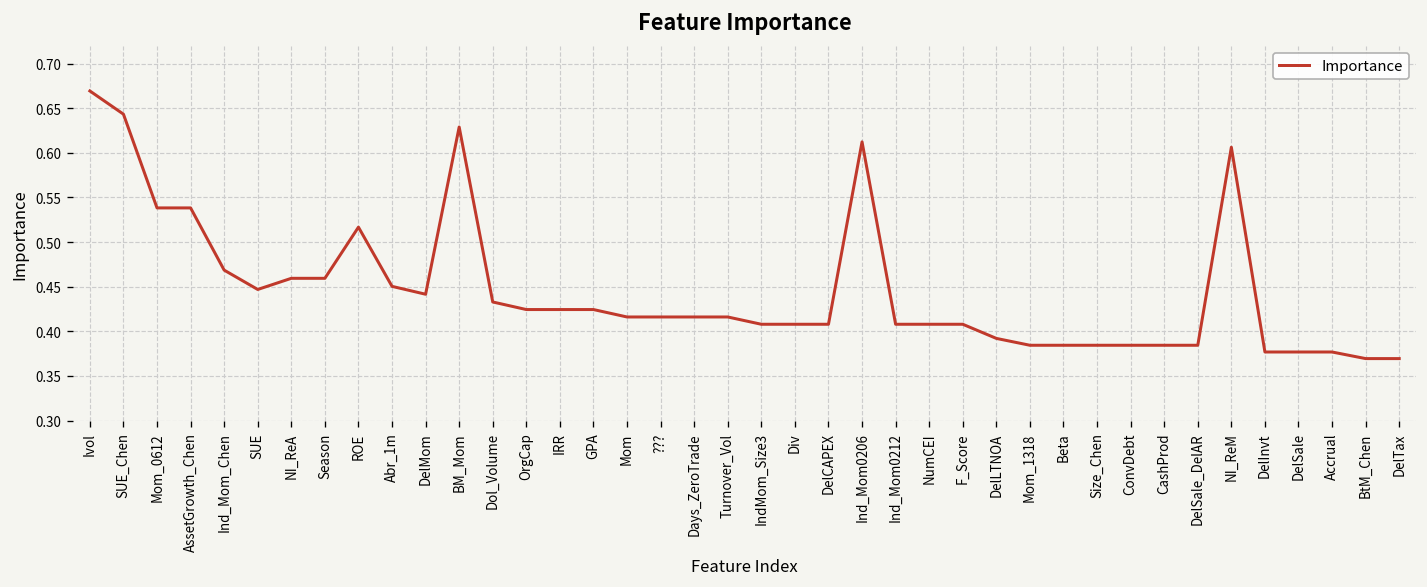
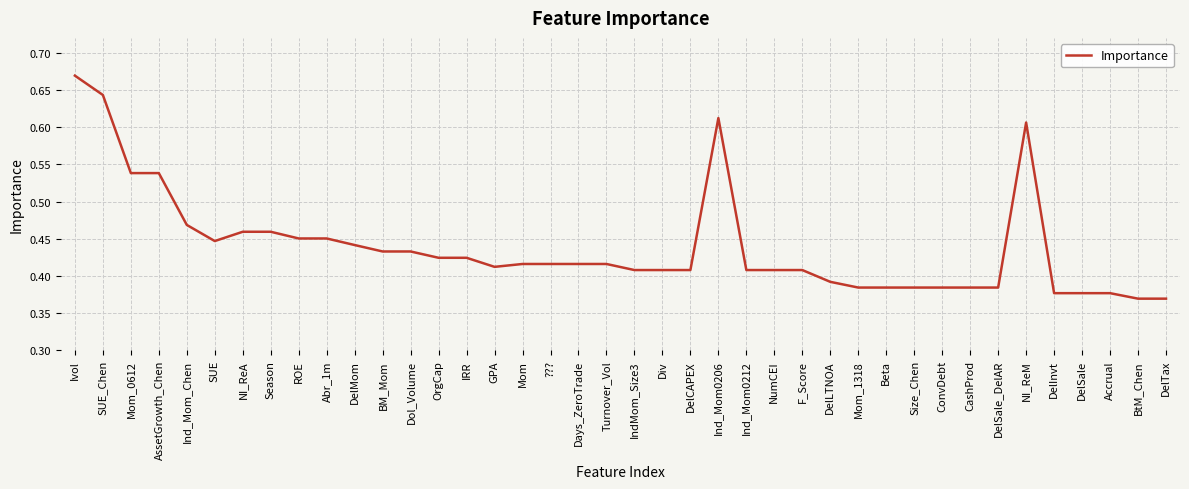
  {
    "Ivol": 0.67,
    "SUE_Chen": 0.64,
    "Mom_0612": 0.54,
    "AssetGrowth_Chen": 0.54,
    "Ind_Mom_Chen": 0.47,
    "SUE": 0.45,
    "NI_ReA": 0.46,
    "Season": 0.46,
-   "ROE": 0.52,
+   "ROE": 0.45,
    "Abr_1m": 0.45,
    "DelMom": 0.44,
-   "BM_Mom": 0.63,
+   "BM_Mom": 0.43,
    "Dol_Volume": 0.43,
    "OrgCap": 0.42,
    "IRR": 0.42,
-   "GPA": 0.42,
+   "GPA": 0.41,
    "Mom": 0.42,
    "???": 0.42,
    "Days_ZeroTrade": 0.42,
    "Turnover_Vol": 0.42,
    "IndMom_Size3": 0.41,
    "Div": 0.41,
    "DelCAPEX": 0.41,
    "Ind_Mom0206": 0.61,
    "Ind_Mom0212": 0.41,
    "NumCEI": 0.41,
    "F_Score": 0.41,
    "DelLTNOA": 0.39,
    "Mom_1318": 0.38,
    "Beta": 0.38,
    "Size_Chen": 0.38,
    "ConvDebt": 0.38,
    "CashProd": 0.38,
    "DelSale_DelAR": 0.38,
    "NI_ReM": 0.61,
    "DelInvt": 0.38,
    "DelSale": 0.38,
    "Accrual": 0.38,
    "BtM_Chen": 0.37,
    "DelTax": 0.37
  }
